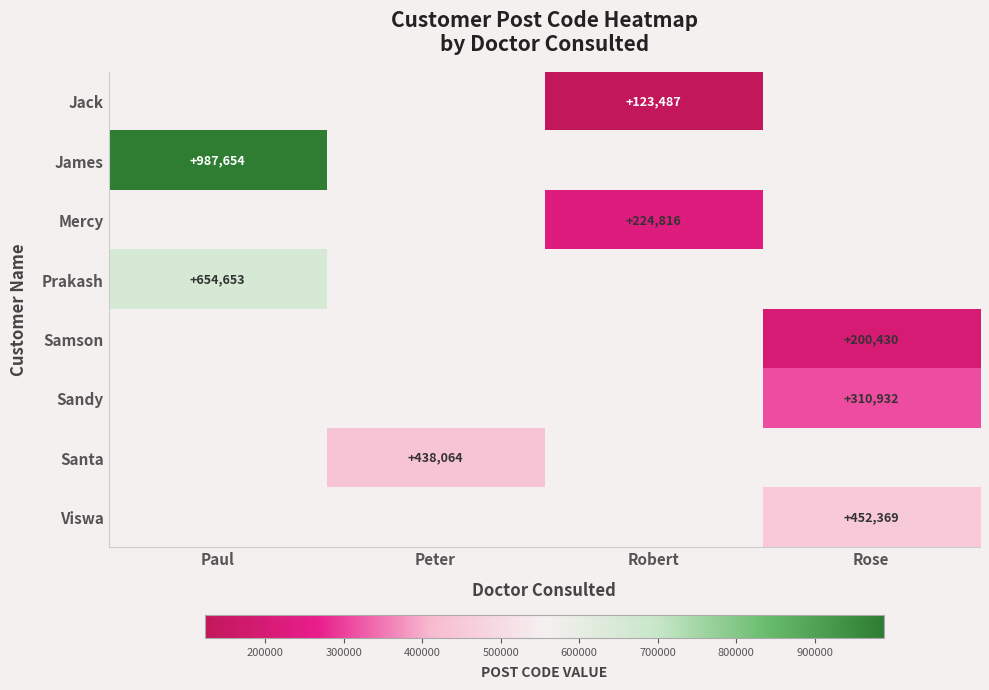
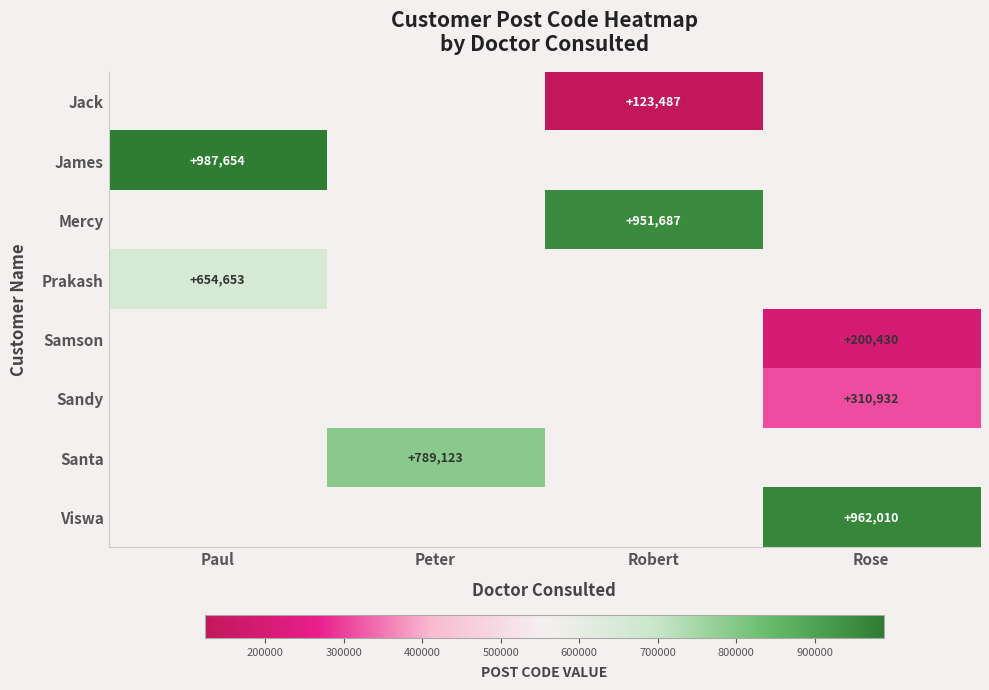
  {
    "Jack": {
      "Robert": "+123,487"
    },
    "James": {
      "Paul": "+987,654"
    },
    "Mercy": {
-     "Robert": "+224,816"
+     "Robert": "+951,687"
    },
    "Prakash": {
      "Paul": "+654,653"
    },
    "Samson": {
      "Rose": "+200,430"
    },
    "Sandy": {
      "Rose": "+310,932"
    },
    "Santa": {
-     "Peter": "+438,064"
+     "Peter": "+789,123"
    },
    "Viswa": {
-     "Rose": "+452,369"
+     "Rose": "+962,010"
    }
  }
